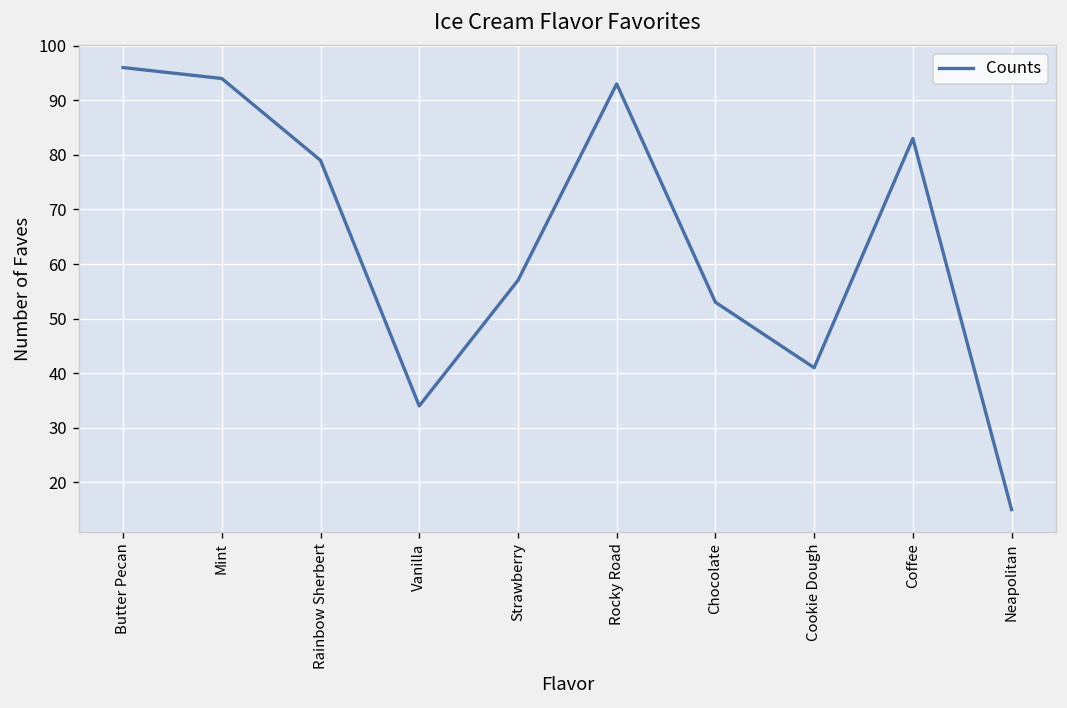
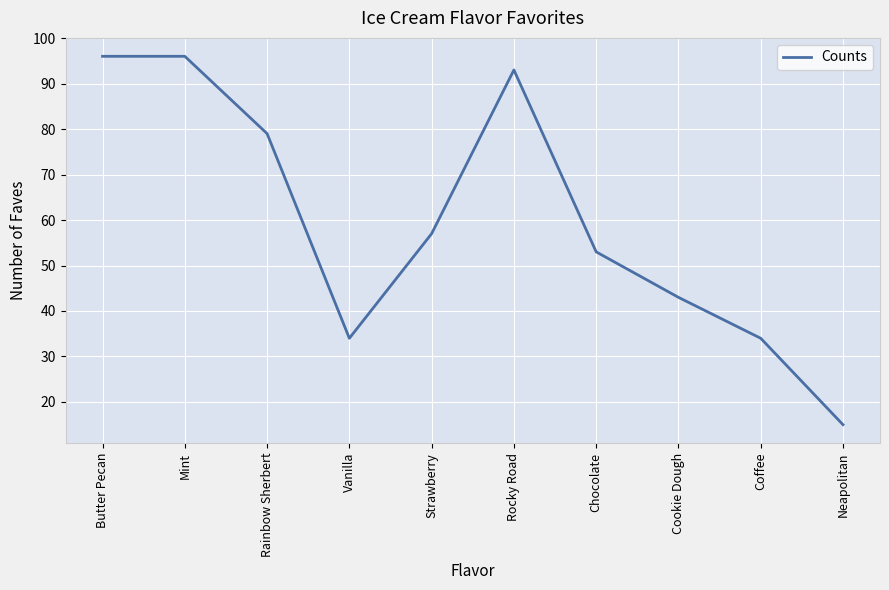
  {
    "Butter Pecan": 96,
-   "Mint": 94,
+   "Mint": 96,
    "Rainbow Sherbert": 79,
    "Vanilla": 34,
    "Strawberry": 57,
    "Rocky Road": 93,
    "Chocolate": 53,
-   "Cookie Dough": 41,
-   "Coffee": 83,
+   "Cookie Dough": 43,
+   "Coffee": 34,
    "Neapolitan": 15
  }
